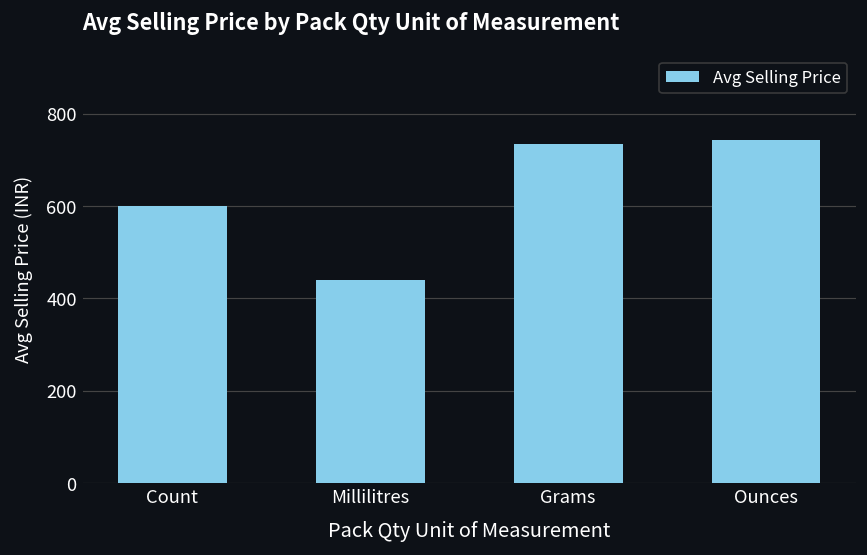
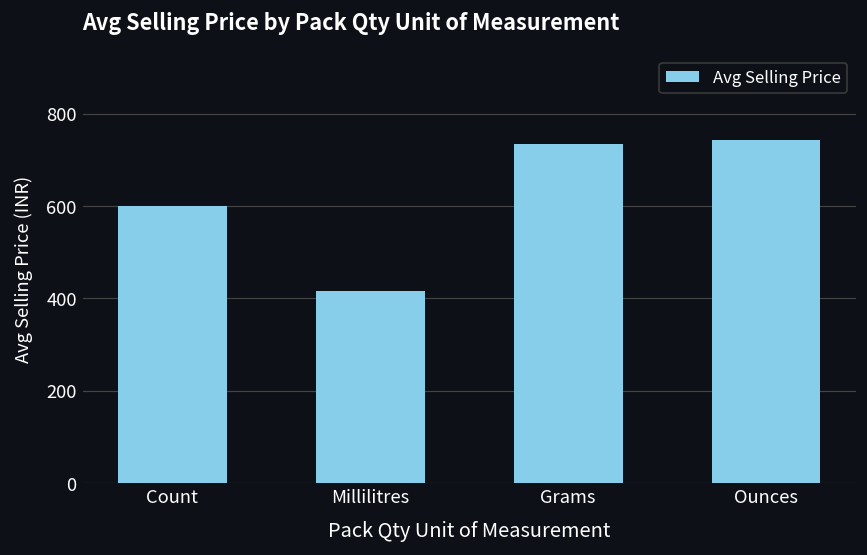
  {
    "Count": 600,
-   "Millilitres": 440,
+   "Millilitres": 420,
    "Grams": 740,
    "Ounces": 740
  }
